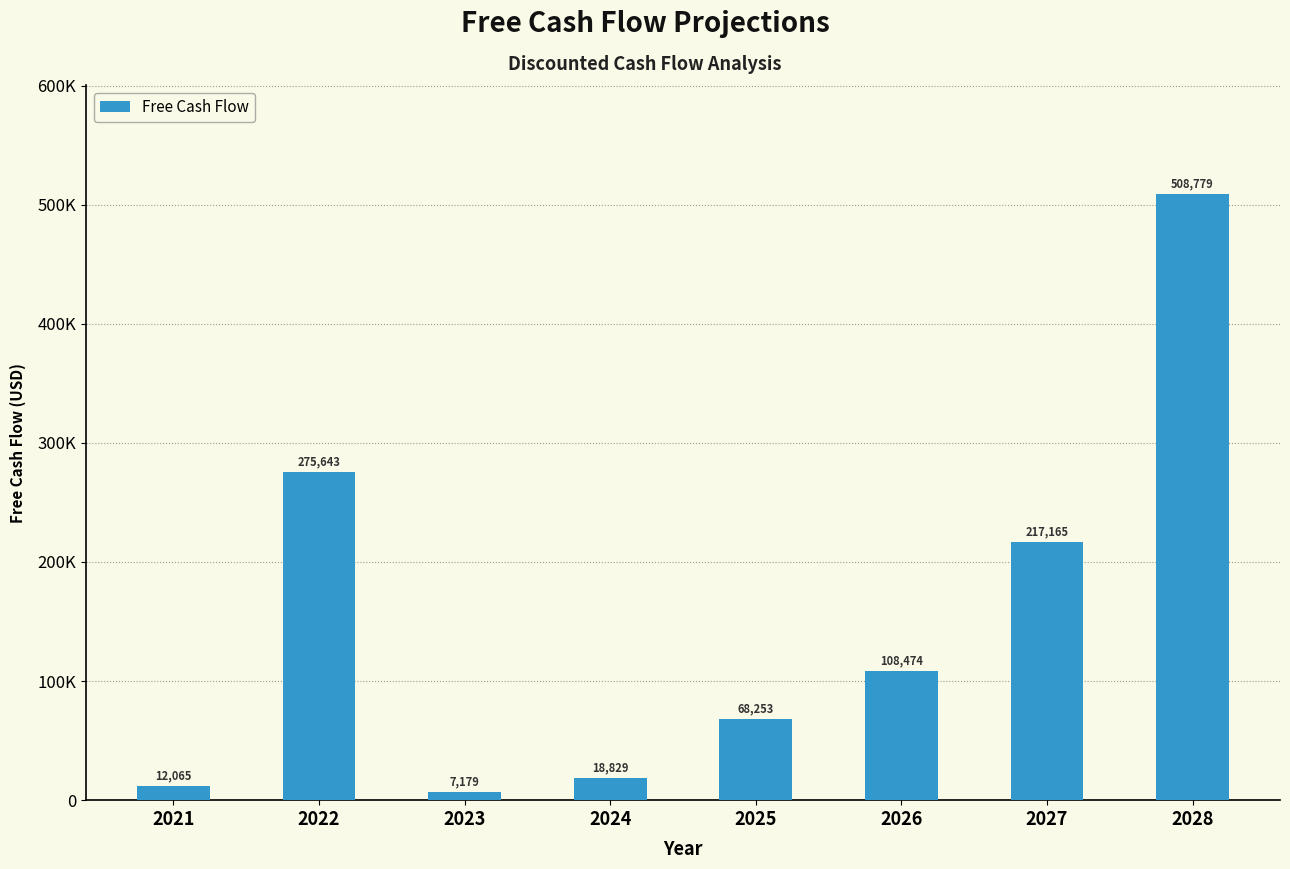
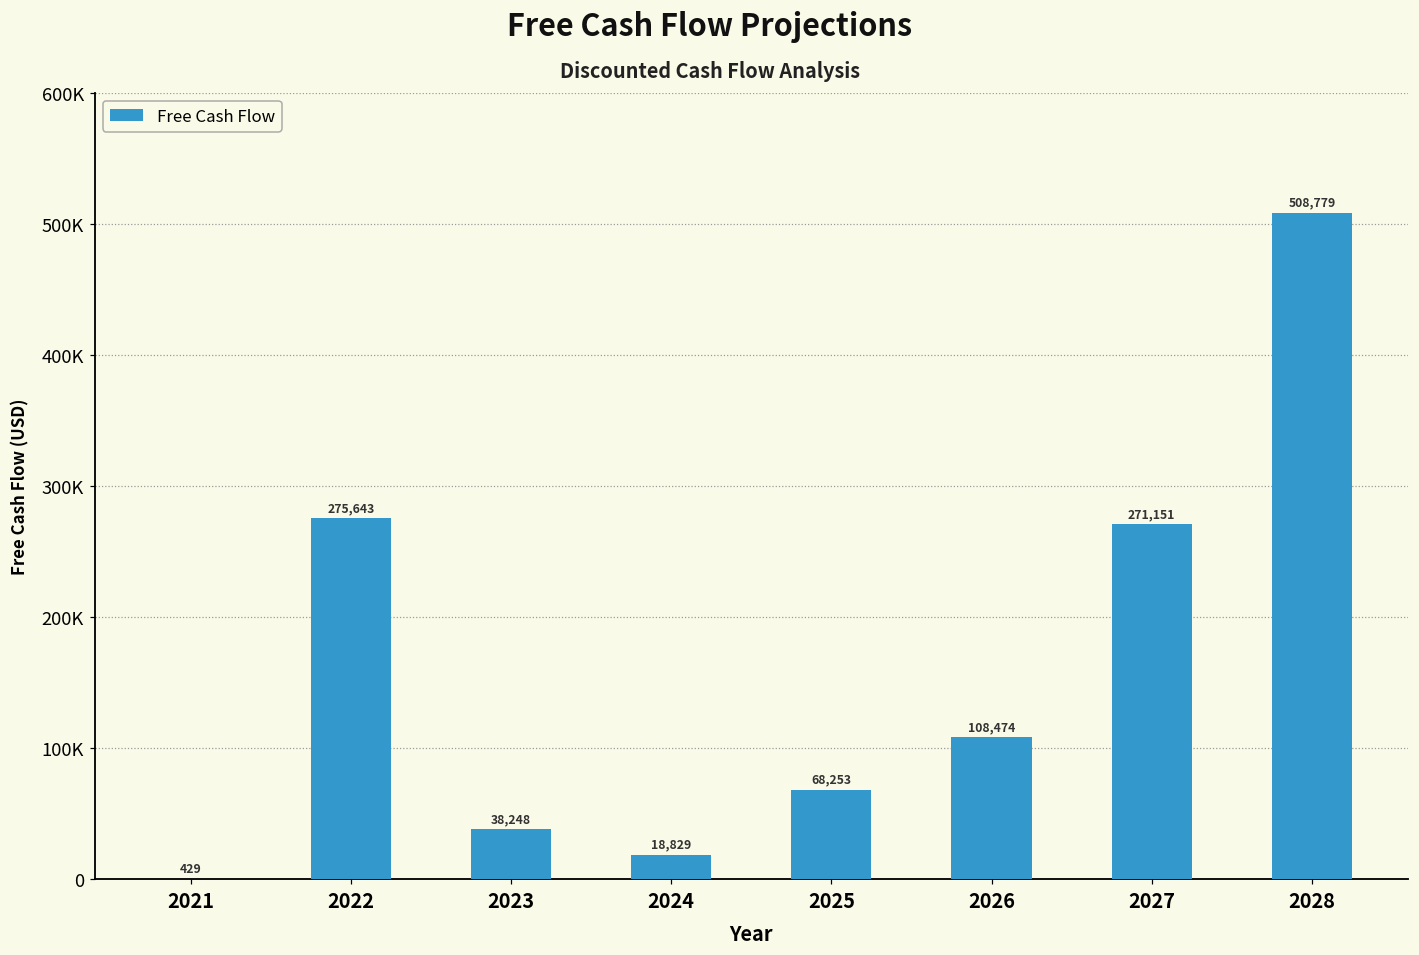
  {
-   "2021": "12,065",
+   "2021": "429",
    "2022": "275,643",
-   "2023": "7,179",
+   "2023": "38,248",
    "2024": "18,829",
    "2025": "68,253",
    "2026": "108,474",
-   "2027": "217,165",
+   "2027": "271,151",
    "2028": "508,779"
  }
